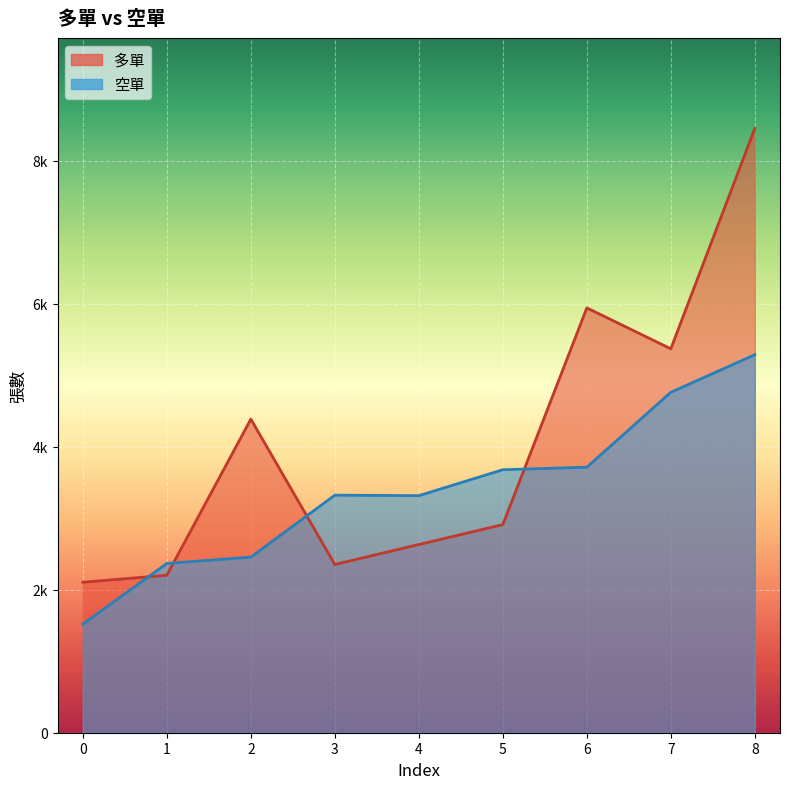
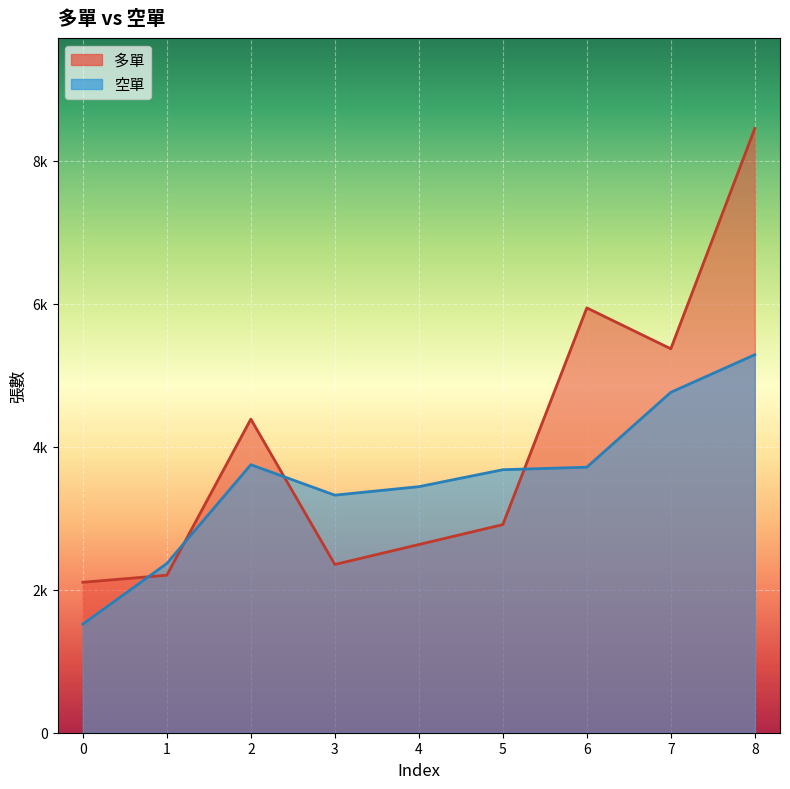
  {
    "多單": {
      "0": 2100,
      "1": 2200,
      "2": 4400,
      "3": 2400,
      "4": 2600,
      "5": 2900,
      "6": 5900,
      "7": 5400,
      "8": 8500
    },
    "空單": {
      "0": 1500,
      "1": 2400,
-     "2": 2500,
+     "2": 3800,
      "3": 3300,
-     "4": 3300,
+     "4": 3400,
      "5": 3700,
      "6": 3700,
      "7": 4800,
      "8": 5300
    }
  }
